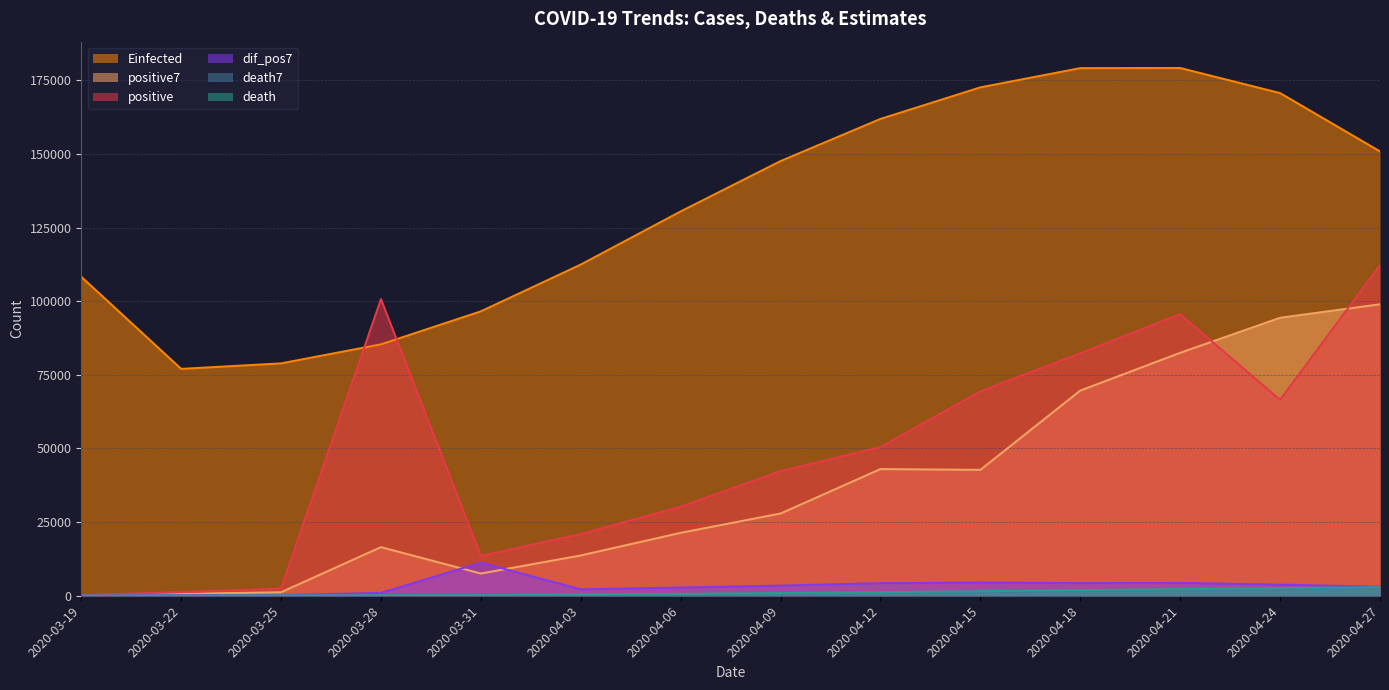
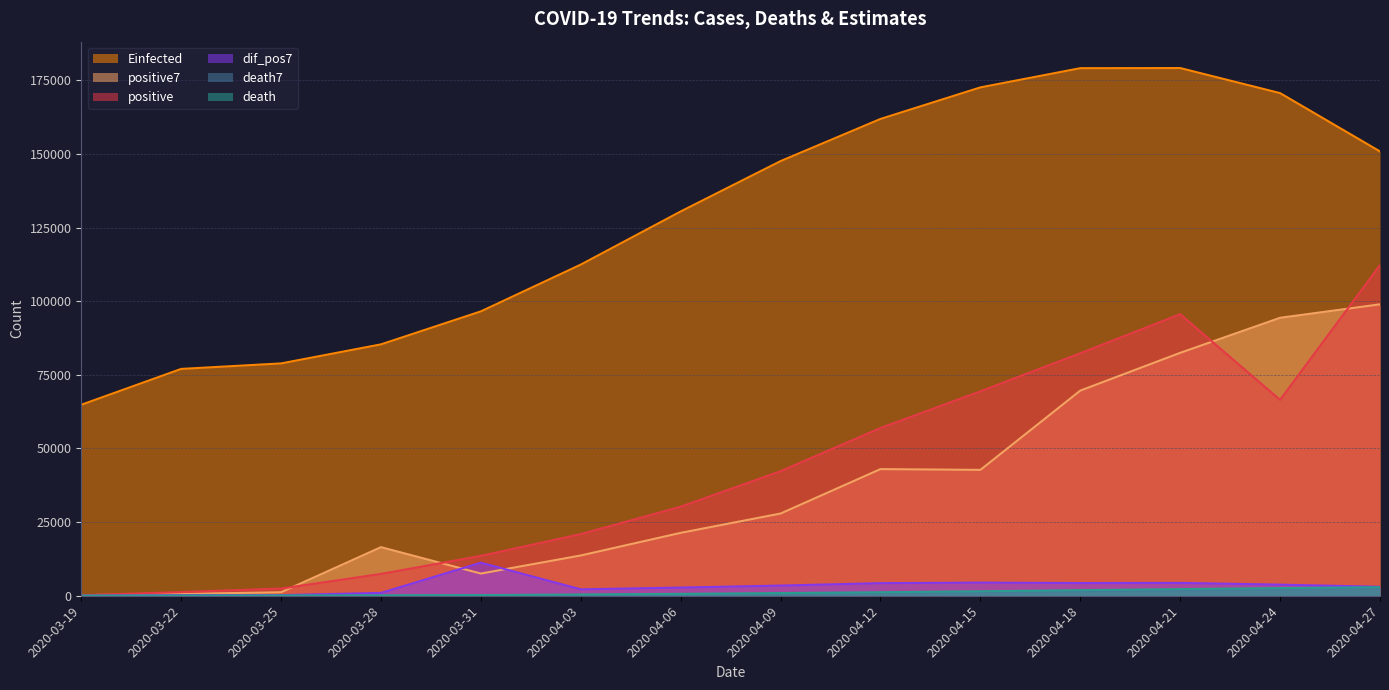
  {
    "Einfected": {
-     "2020-03-19": 108000,
+     "2020-03-19": 65000,
      "2020-03-22": 77000,
      "2020-03-25": 79000,
      "2020-03-28": 85000,
      "2020-03-31": 97000,
      "2020-04-03": 112000,
      "2020-04-06": 130000,
      "2020-04-09": 148000,
      "2020-04-12": 162000,
      "2020-04-15": 173000,
      "2020-04-18": 179000,
      "2020-04-21": 179000,
      "2020-04-24": 171000,
      "2020-04-27": 151000
    },
    "positive7": {
      "2020-03-25": 1000,
      "2020-03-28": 16000,
      "2020-03-31": 8000,
      "2020-04-03": 14000,
      "2020-04-06": 21000,
      "2020-04-09": 28000,
      "2020-04-12": 43000,
      "2020-04-15": 43000,
      "2020-04-18": 70000,
      "2020-04-21": 82000,
      "2020-04-24": 94000,
      "2020-04-27": 99000
    },
    "positive": {
      "2020-03-25": 2000,
-     "2020-03-28": 101000,
+     "2020-03-28": 7000,
      "2020-03-31": 14000,
      "2020-04-03": 21000,
      "2020-04-06": 30000,
      "2020-04-09": 42000,
-     "2020-04-12": 50000,
+     "2020-04-12": 57000,
      "2020-04-15": 69000,
      "2020-04-18": 82000,
      "2020-04-21": 96000,
      "2020-04-24": 67000,
      "2020-04-27": 112000
    },
    "dif_pos7": {
      "2020-03-31": 11000,
      "2020-04-03": 2000,
      "2020-04-06": 3000,
      "2020-04-09": 3000,
      "2020-04-12": 4000,
      "2020-04-15": 4000,
      "2020-04-18": 4000,
      "2020-04-21": 4000,
      "2020-04-24": 4000
    }
  }
